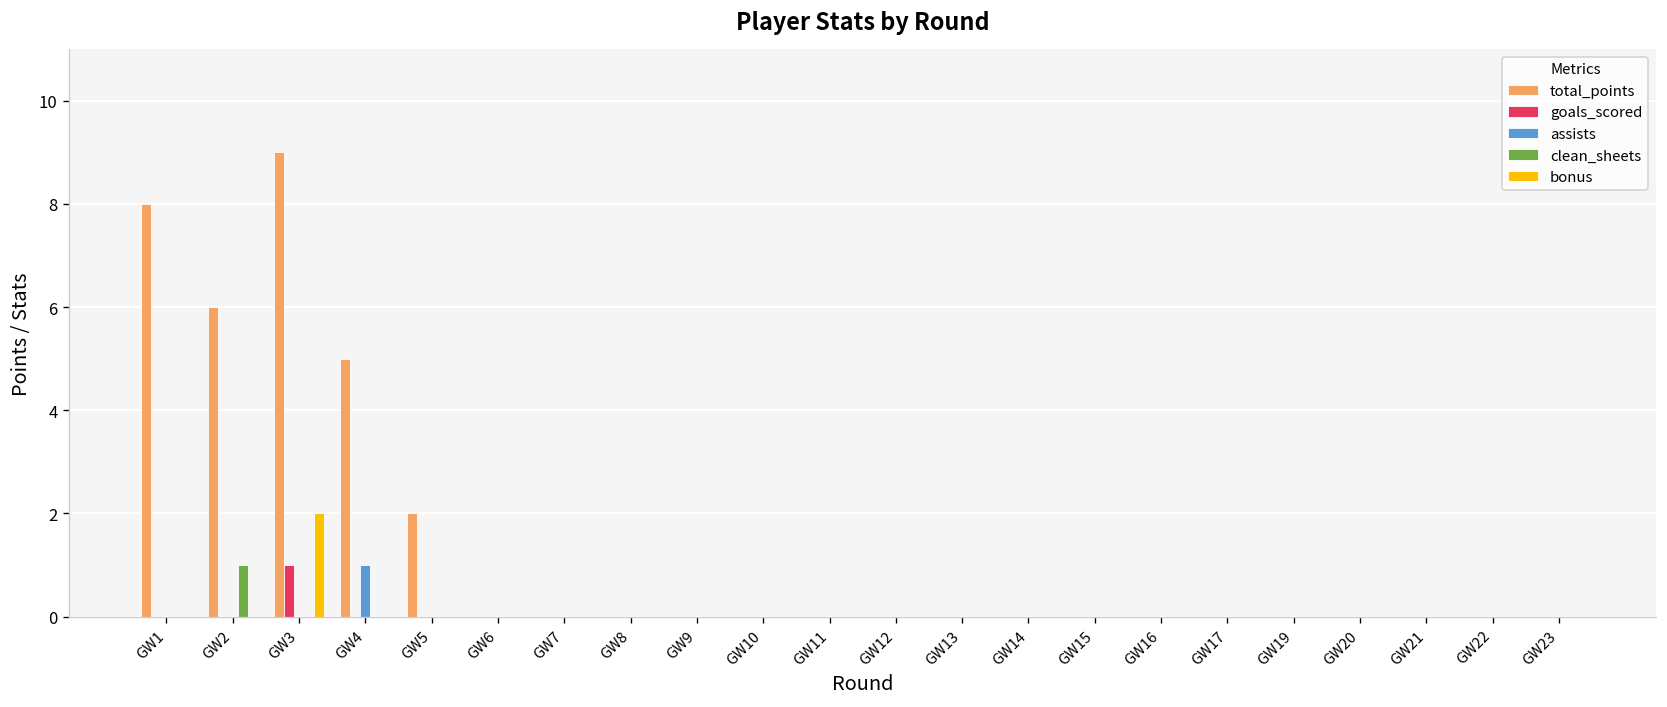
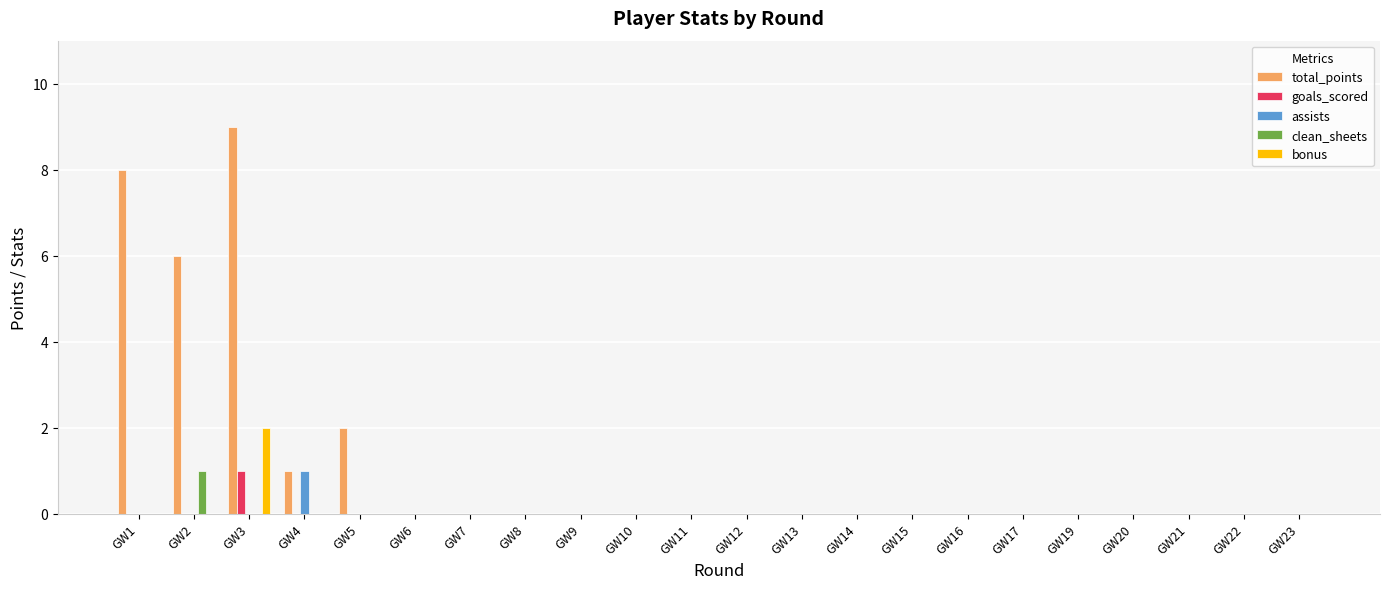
  {
    "total_points": {
      "GW1": 8,
      "GW2": 6,
      "GW3": 9,
-     "GW4": 5,
+     "GW4": 1,
      "GW5": 2,
      "GW6": 0,
      "GW7": 0,
      "GW8": 0,
      "GW9": 0,
      "GW10": 0,
      "GW11": 0,
      "GW12": 0,
      "GW13": 0,
      "GW14": 0,
      "GW15": 0,
      "GW16": 0,
      "GW17": 0,
      "GW19": 0,
      "GW20": 0,
      "GW21": 0,
      "GW22": 0,
      "GW23": 0
    },
    "goals_scored": {
      "GW1": 0,
      "GW2": 0,
      "GW3": 1,
      "GW4": 0,
      "GW5": 0,
      "GW6": 0,
      "GW7": 0,
      "GW8": 0,
      "GW9": 0,
      "GW10": 0,
      "GW11": 0,
      "GW12": 0,
      "GW13": 0,
      "GW14": 0,
      "GW15": 0,
      "GW16": 0,
      "GW17": 0,
      "GW19": 0,
      "GW20": 0,
      "GW21": 0,
      "GW22": 0,
      "GW23": 0
    },
    "assists": {
      "GW1": 0,
      "GW2": 0,
      "GW3": 0,
      "GW4": 1,
      "GW5": 0,
      "GW6": 0,
      "GW7": 0,
      "GW8": 0,
      "GW9": 0,
      "GW10": 0,
      "GW11": 0,
      "GW12": 0,
      "GW13": 0,
      "GW14": 0,
      "GW15": 0,
      "GW16": 0,
      "GW17": 0,
      "GW19": 0,
      "GW20": 0,
      "GW21": 0,
      "GW22": 0,
      "GW23": 0
    },
    "clean_sheets": {
      "GW1": 0,
      "GW2": 1,
      "GW3": 0,
      "GW4": 0,
      "GW5": 0,
      "GW6": 0,
      "GW7": 0,
      "GW8": 0,
      "GW9": 0,
      "GW10": 0,
      "GW11": 0,
      "GW12": 0,
      "GW13": 0,
      "GW14": 0,
      "GW15": 0,
      "GW16": 0,
      "GW17": 0,
      "GW19": 0,
      "GW20": 0,
      "GW21": 0,
      "GW22": 0,
      "GW23": 0
    },
    "bonus": {
      "GW1": 0,
      "GW2": 0,
      "GW3": 2,
      "GW4": 0,
      "GW5": 0,
      "GW6": 0,
      "GW7": 0,
      "GW8": 0,
      "GW9": 0,
      "GW10": 0,
      "GW11": 0,
      "GW12": 0,
      "GW13": 0,
      "GW14": 0,
      "GW15": 0,
      "GW16": 0,
      "GW17": 0,
      "GW19": 0,
      "GW20": 0,
      "GW21": 0,
      "GW22": 0,
      "GW23": 0
    }
  }
